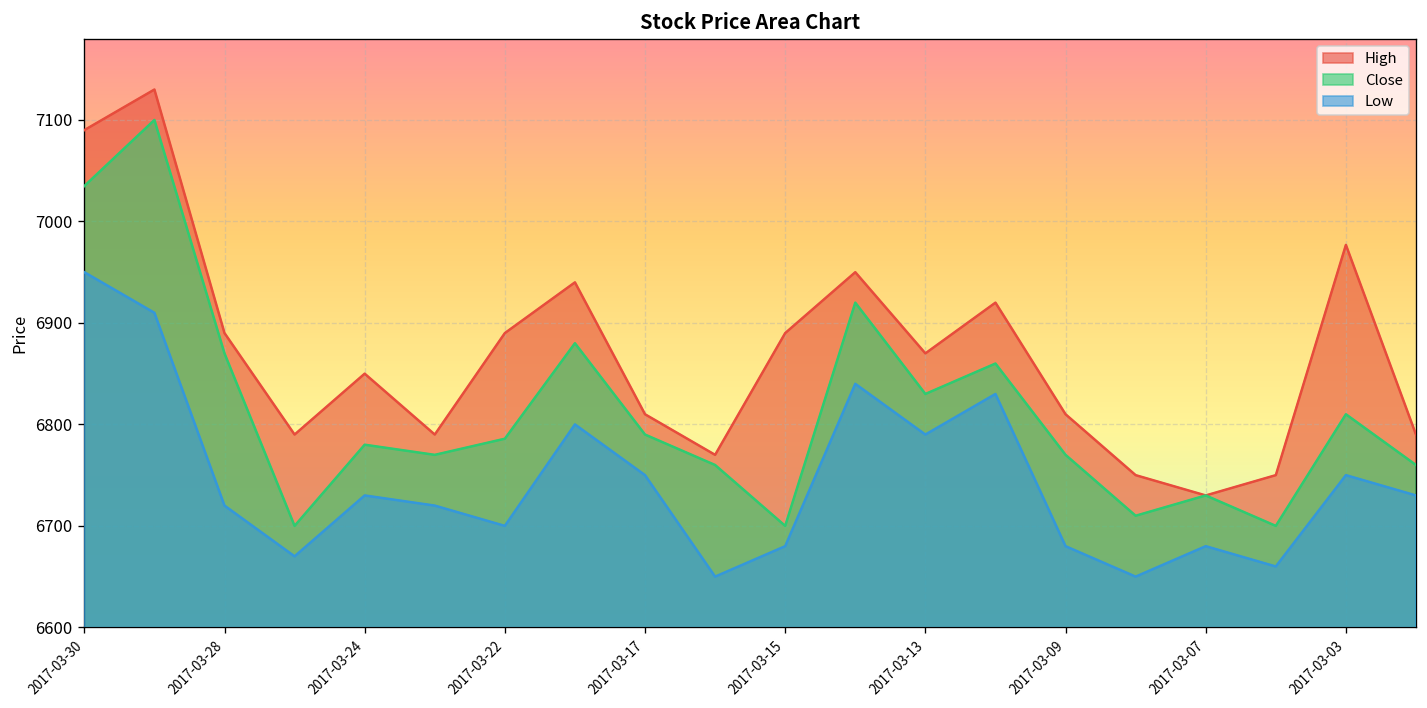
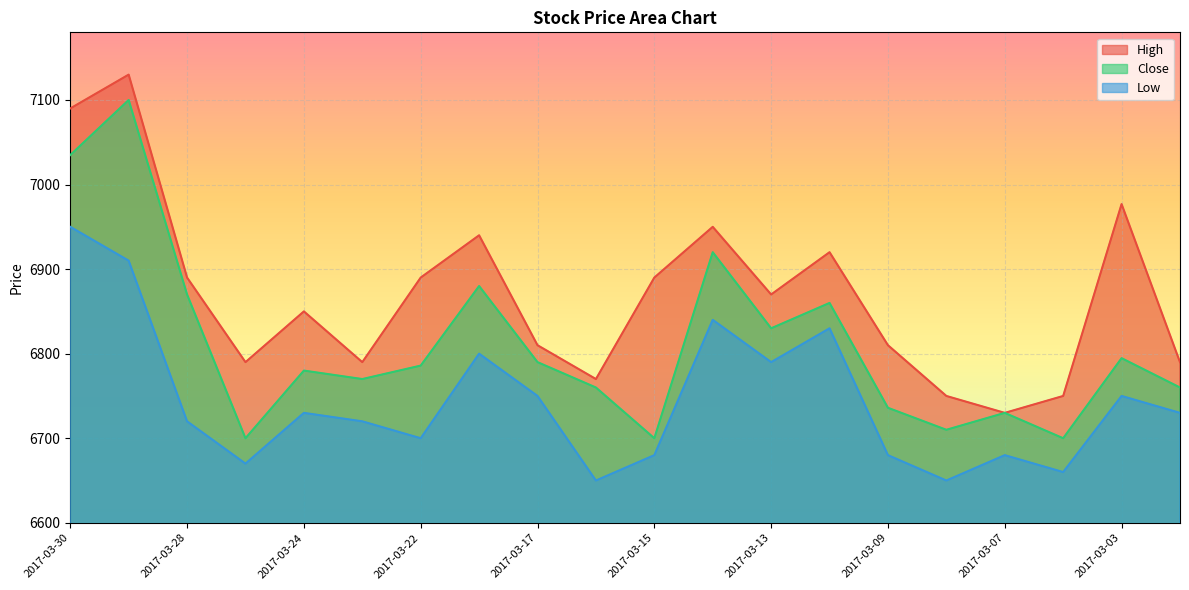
  {
    "High": {
      "2017-03-30": 7090,
      "2017-03-28": 6890,
      "2017-03-24": 6850,
      "2017-03-22": 6890,
      "2017-03-17": 6810,
      "2017-03-15": 6890,
      "2017-03-13": 6870,
      "2017-03-09": 6810,
      "2017-03-03": 6980
    },
    "Close": {
      "2017-03-30": 7030,
      "2017-03-28": 6870,
      "2017-03-24": 6780,
      "2017-03-22": 6790,
      "2017-03-17": 6790,
      "2017-03-15": 6700,
      "2017-03-13": 6830,
-     "2017-03-09": 6770,
-     "2017-03-03": 6810
+     "2017-03-09": 6740,
+     "2017-03-03": 6790
    },
    "Low": {
      "2017-03-30": 6950,
      "2017-03-28": 6720,
      "2017-03-24": 6730,
      "2017-03-22": 6700,
      "2017-03-17": 6750,
      "2017-03-15": 6680,
      "2017-03-13": 6790,
      "2017-03-09": 6680,
      "2017-03-07": 6680,
      "2017-03-03": 6750
    }
  }
